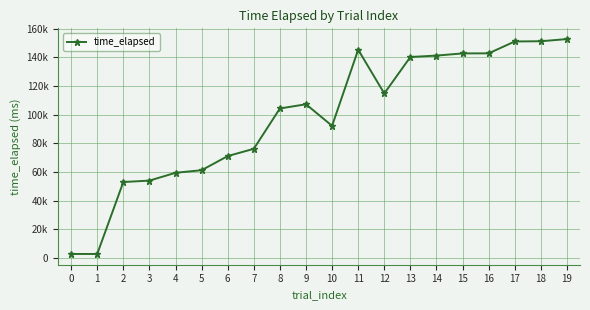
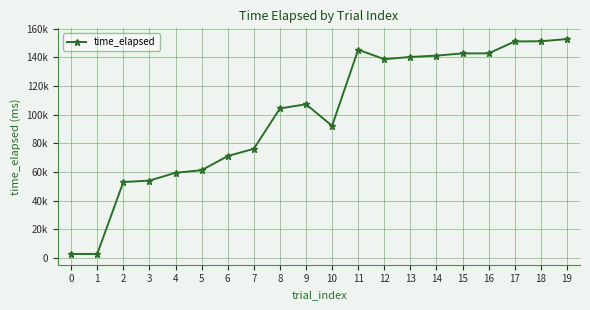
  {
    "0": 3000,
    "1": 3000,
    "2": 53000,
    "3": 54000,
    "4": 59000,
    "5": 61000,
    "6": 71000,
    "7": 76000,
    "8": 104000,
    "9": 107000,
    "10": 92000,
    "11": 145000,
-   "12": 115000,
+   "12": 139000,
    "13": 140000,
    "14": 141000,
    "15": 143000,
    "16": 143000,
    "17": 151000,
    "18": 151000,
    "19": 153000
  }
